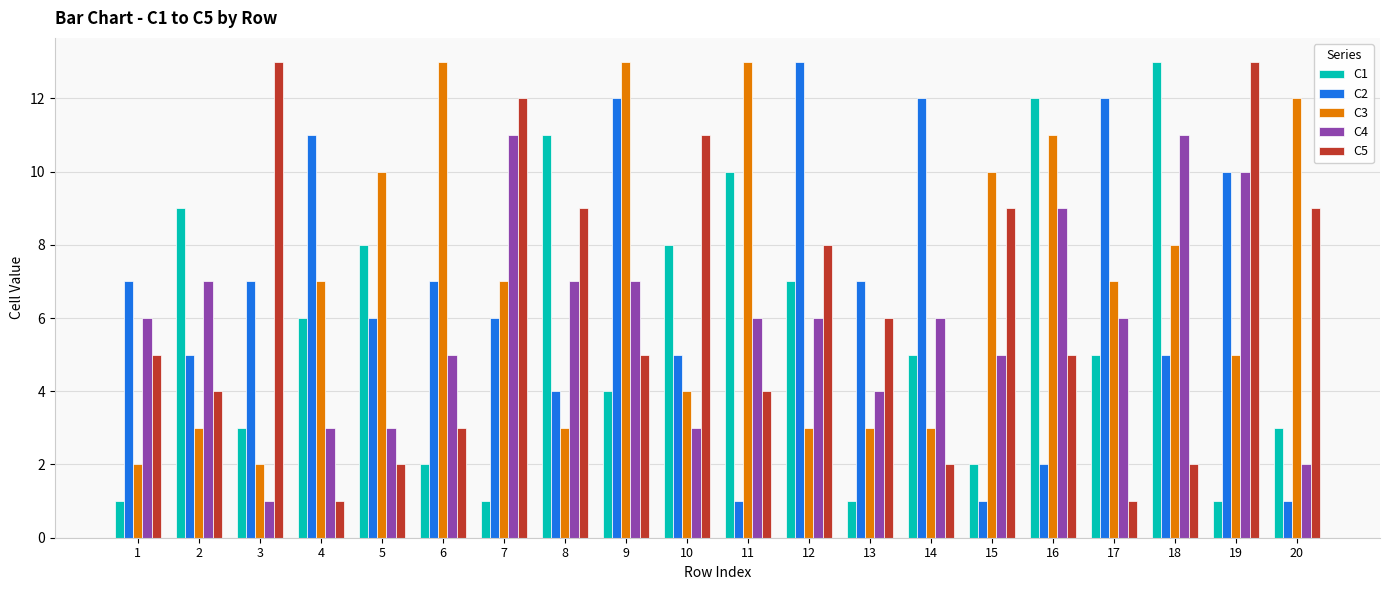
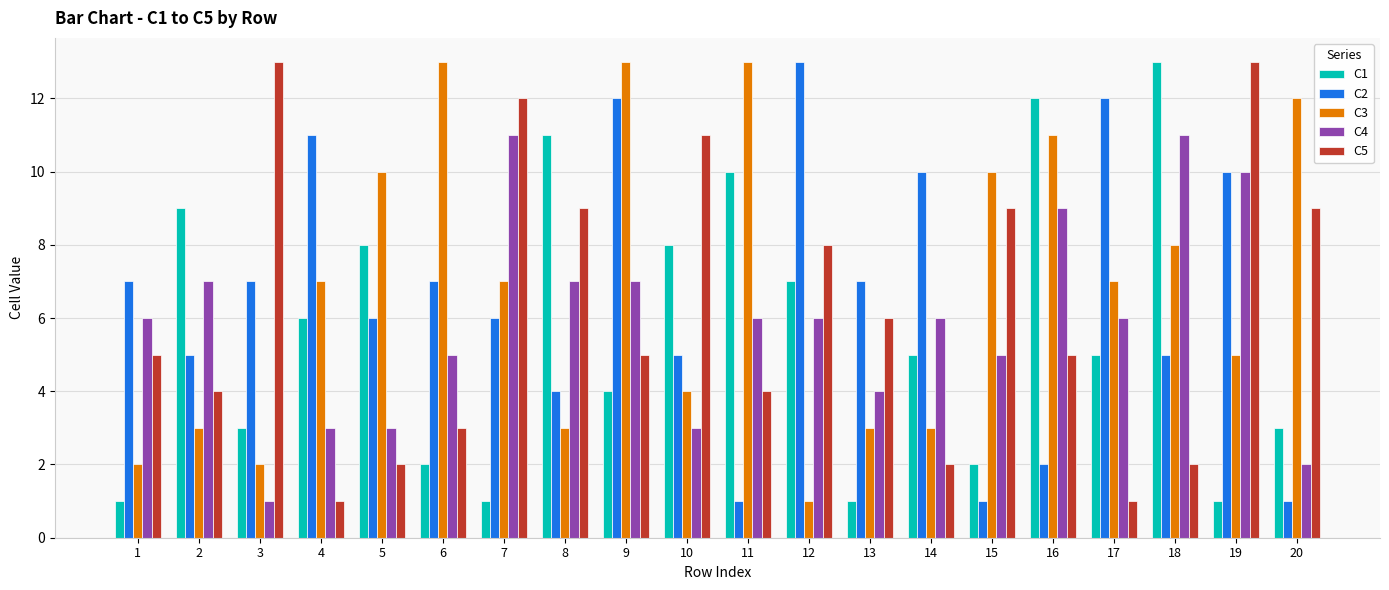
  {
    "C1": {
      "1": 1,
      "2": 9,
      "3": 3,
      "4": 6,
      "5": 8,
      "6": 2,
      "7": 1,
      "8": 11,
      "9": 4,
      "10": 8,
      "11": 10,
      "12": 7,
      "13": 1,
      "14": 5,
      "15": 2,
      "16": 12,
      "17": 5,
      "18": 13,
      "19": 1,
      "20": 3
    },
    "C2": {
      "1": 7,
      "2": 5,
      "3": 7,
      "4": 11,
      "5": 6,
      "6": 7,
      "7": 6,
      "8": 4,
      "9": 12,
      "10": 5,
      "11": 1,
      "12": 13,
      "13": 7,
-     "14": 12,
+     "14": 10,
      "15": 1,
      "16": 2,
      "17": 12,
      "18": 5,
      "19": 10,
      "20": 1
    },
    "C3": {
      "1": 2,
      "2": 3,
      "3": 2,
      "4": 7,
      "5": 10,
      "6": 13,
      "7": 7,
      "8": 3,
      "9": 13,
      "10": 4,
      "11": 13,
-     "12": 3,
+     "12": 1,
      "13": 3,
      "14": 3,
      "15": 10,
      "16": 11,
      "17": 7,
      "18": 8,
      "19": 5,
      "20": 12
    },
    "C4": {
      "1": 6,
      "2": 7,
      "3": 1,
      "4": 3,
      "5": 3,
      "6": 5,
      "7": 11,
      "8": 7,
      "9": 7,
      "10": 3,
      "11": 6,
      "12": 6,
      "13": 4,
      "14": 6,
      "15": 5,
      "16": 9,
      "17": 6,
      "18": 11,
      "19": 10,
      "20": 2
    },
    "C5": {
      "1": 5,
      "2": 4,
      "3": 13,
      "4": 1,
      "5": 2,
      "6": 3,
      "7": 12,
      "8": 9,
      "9": 5,
      "10": 11,
      "11": 4,
      "12": 8,
      "13": 6,
      "14": 2,
      "15": 9,
      "16": 5,
      "17": 1,
      "18": 2,
      "19": 13,
      "20": 9
    }
  }
